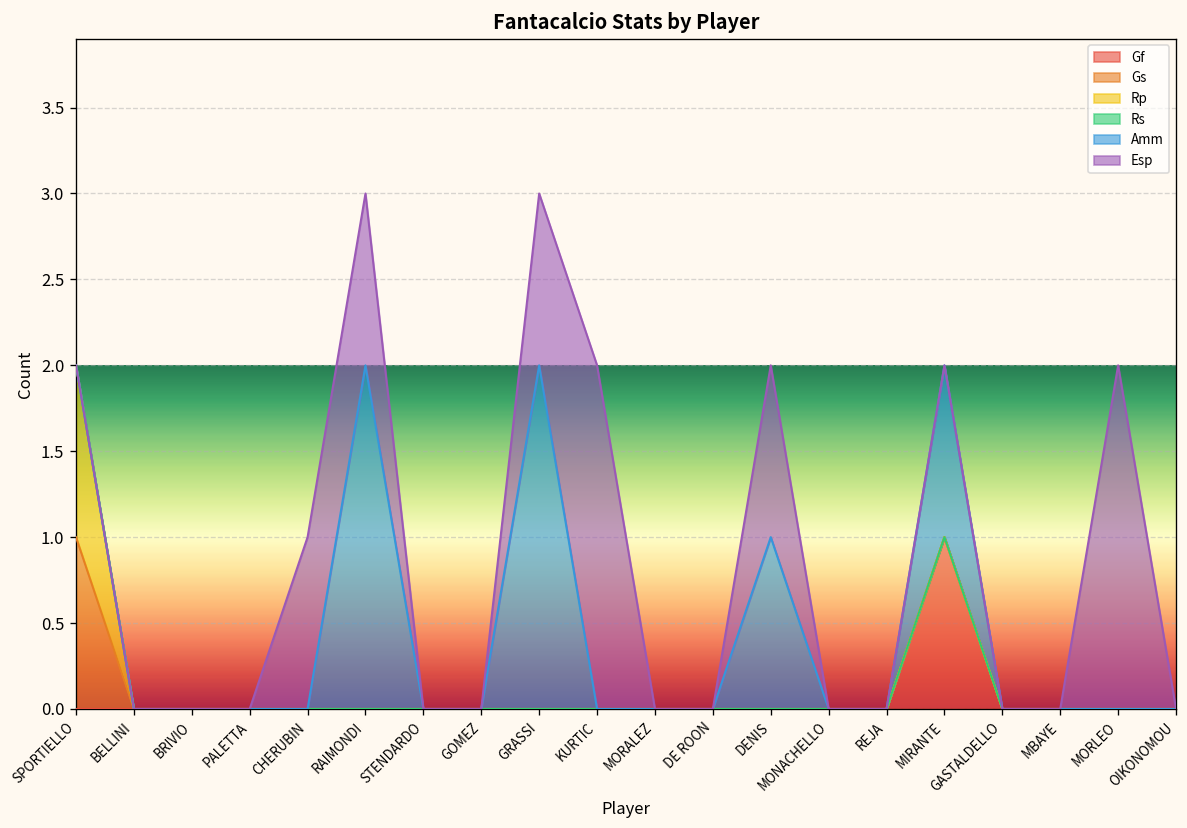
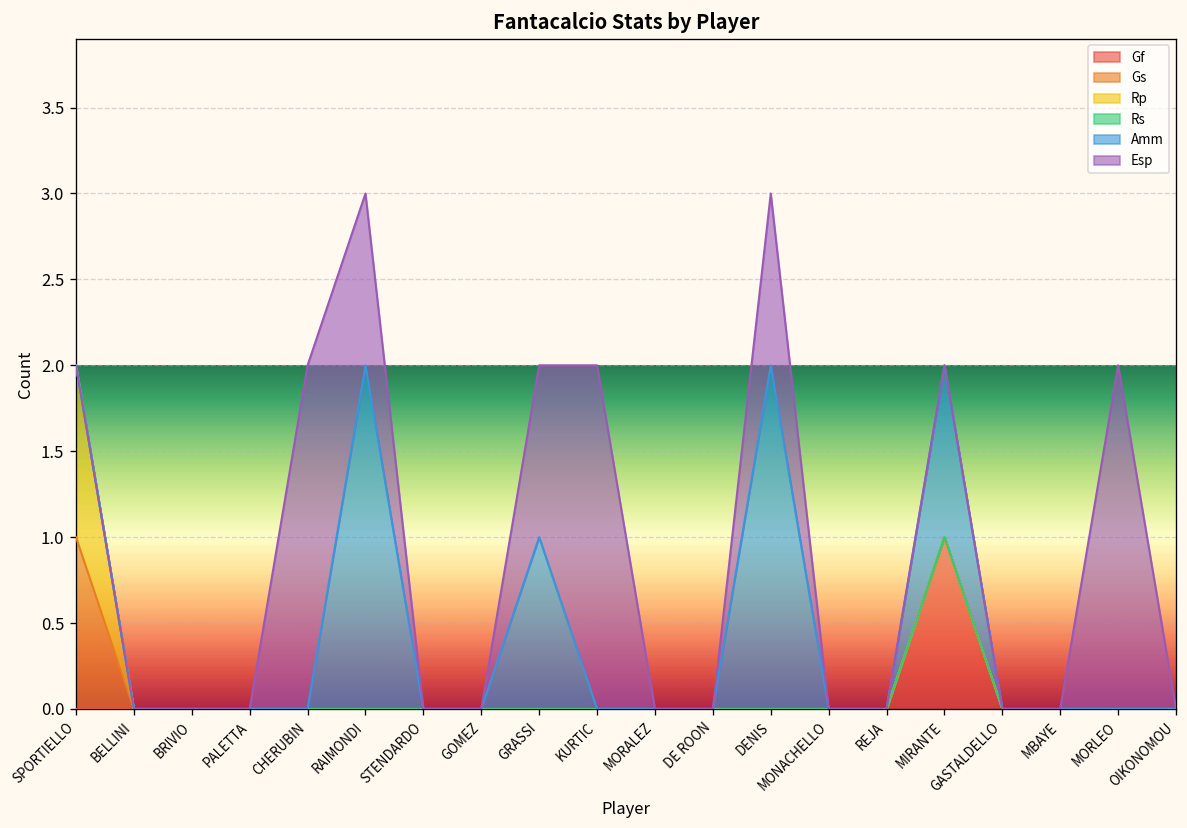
  {
    "Amm": {
      "RAIMONDI": 2,
-     "GRASSI": 2,
-     "DENIS": 1
+     "GRASSI": 1,
+     "DENIS": 2
    },
    "Esp": {
-     "CHERUBIN": 1,
+     "CHERUBIN": 2,
      "RAIMONDI": 1,
      "GRASSI": 1,
      "KURTIC": 2,
      "DENIS": 1,
      "MORLEO": 2
    }
  }
